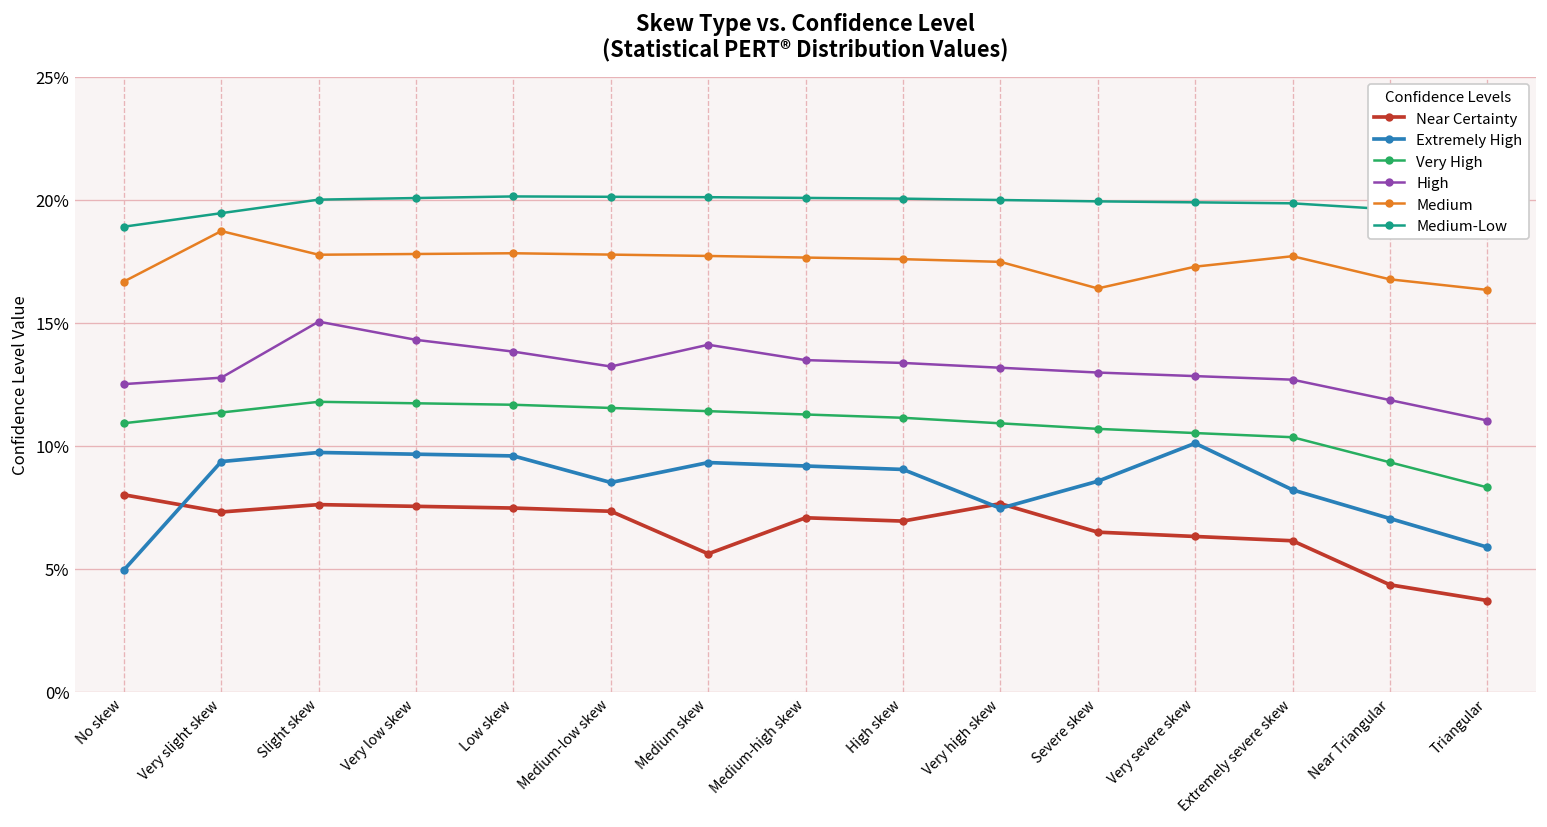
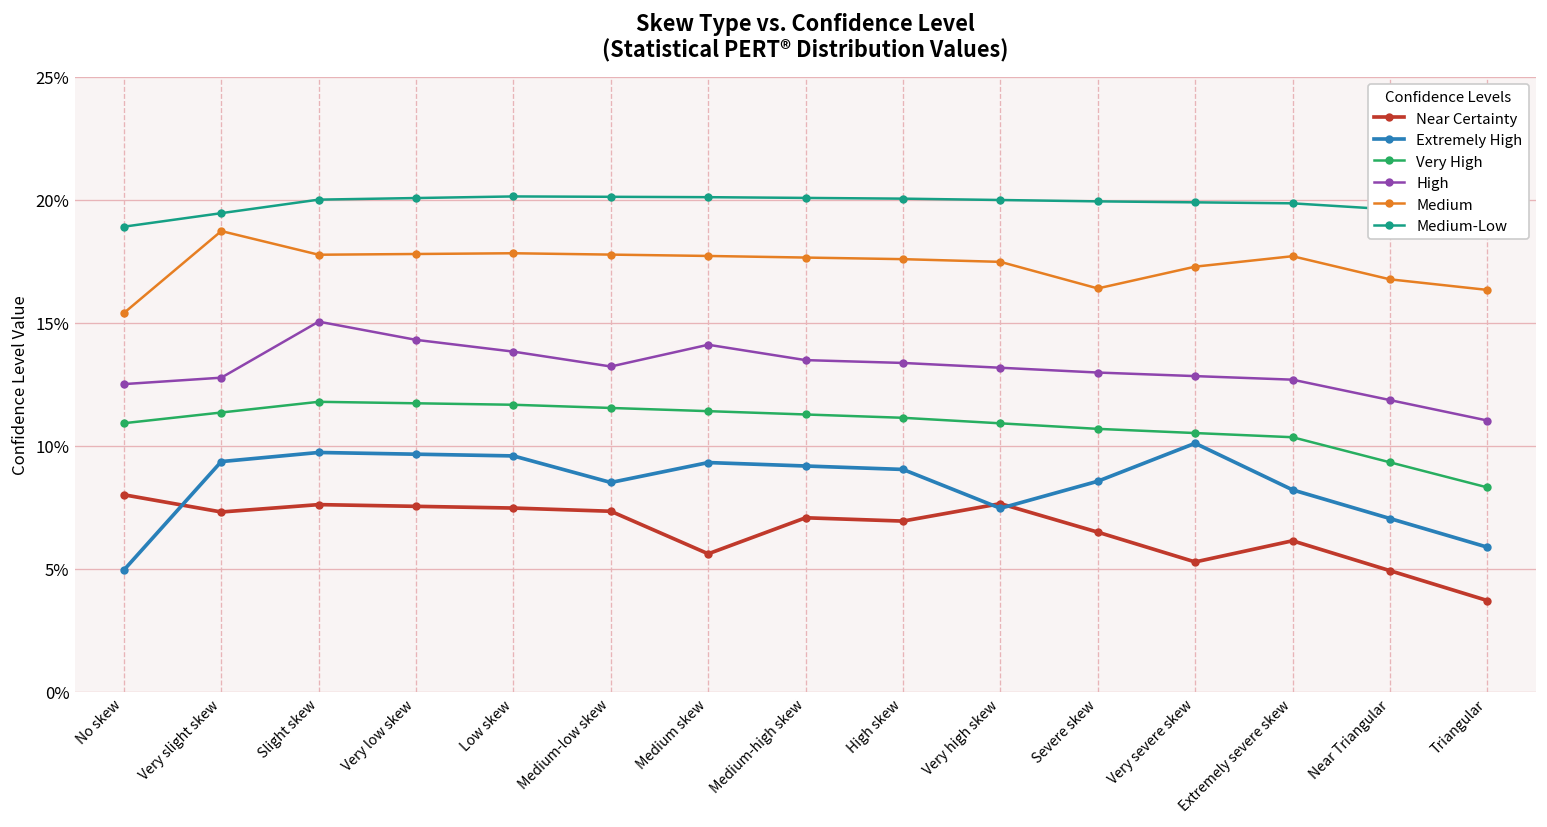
  {
    "Near Certainty": {
      "No skew": "8.0%",
      "Very slight skew": "7.3%",
      "Slight skew": "7.6%",
      "Very low skew": "7.5%",
      "Low skew": "7.5%",
      "Medium-low skew": "7.3%",
      "Medium skew": "5.6%",
      "Medium-high skew": "7.1%",
      "High skew": "6.9%",
      "Very high skew": "7.6%",
      "Severe skew": "6.5%",
-     "Very severe skew": "6.3%",
+     "Very severe skew": "5.3%",
      "Extremely severe skew": "6.1%",
-     "Near Triangular": "4.3%",
+     "Near Triangular": "4.9%",
      "Triangular": "3.7%"
    },
    "Extremely High": {
      "No skew": "4.9%",
      "Very slight skew": "9.4%",
      "Slight skew": "9.7%",
      "Very low skew": "9.7%",
      "Low skew": "9.6%",
      "Medium-low skew": "8.5%",
      "Medium skew": "9.3%",
      "Medium-high skew": "9.2%",
      "High skew": "9.0%",
      "Very high skew": "7.4%",
      "Severe skew": "8.6%",
      "Very severe skew": "10.1%",
      "Extremely severe skew": "8.2%",
      "Near Triangular": "7.0%",
      "Triangular": "5.9%"
    },
    "High": {
      "No skew": "12.5%",
      "Very slight skew": "12.8%",
      "Slight skew": "15.0%",
      "Very low skew": "14.3%",
      "Low skew": "13.8%",
      "Medium-low skew": "13.2%",
      "Medium skew": "14.1%",
      "Medium-high skew": "13.5%",
      "High skew": "13.4%",
      "Very high skew": "13.2%",
      "Severe skew": "13.0%",
      "Very severe skew": "12.8%",
      "Extremely severe skew": "12.7%",
      "Near Triangular": "11.9%",
      "Triangular": "11.0%"
    },
    "Medium": {
-     "No skew": "16.7%",
+     "No skew": "15.4%",
      "Very slight skew": "18.7%",
      "Slight skew": "17.8%",
      "Very low skew": "17.8%",
      "Low skew": "17.8%",
      "Medium-low skew": "17.8%",
      "Medium skew": "17.7%",
      "Medium-high skew": "17.6%",
      "High skew": "17.6%",
      "Very high skew": "17.5%",
      "Severe skew": "16.4%",
      "Very severe skew": "17.3%",
      "Extremely severe skew": "17.7%",
      "Near Triangular": "16.8%",
      "Triangular": "16.3%"
    }
  }
